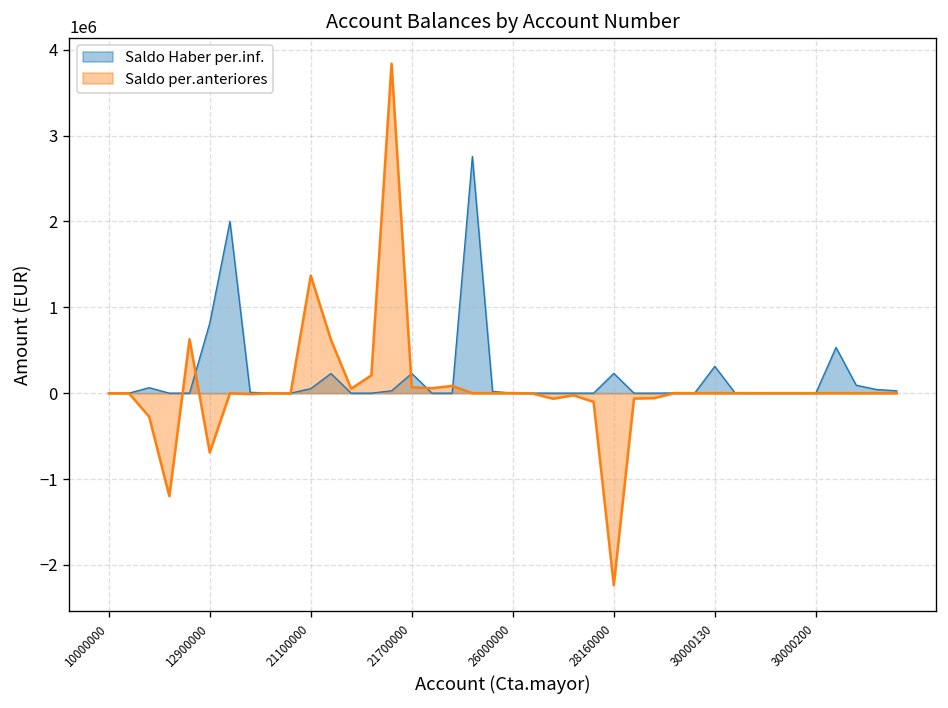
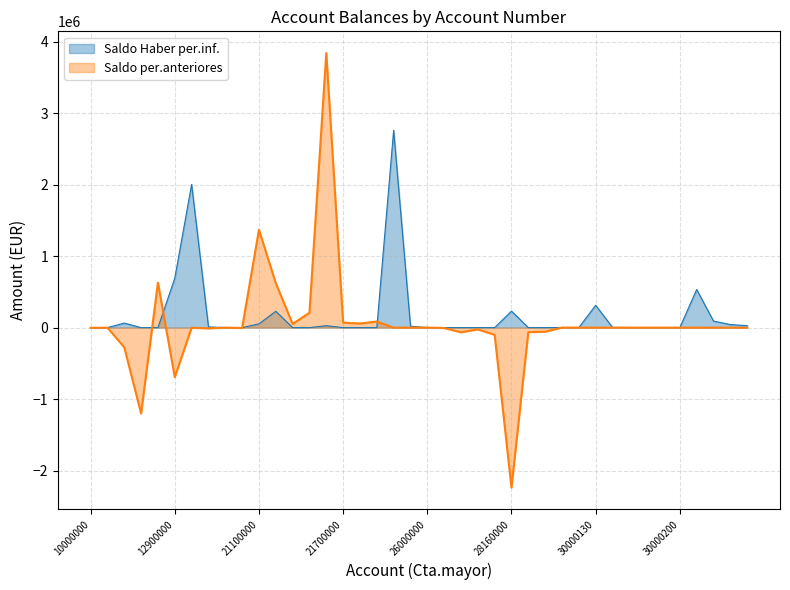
  {
    "Saldo Haber per.inf.": {
-     "12900000": 800000,
+     "12900000": 700000,
      "21100000": 100000,
-     "21700000": 200000,
+     "21700000": 0,
      "28160000": 200000,
      "30000130": 300000
    }
  }
